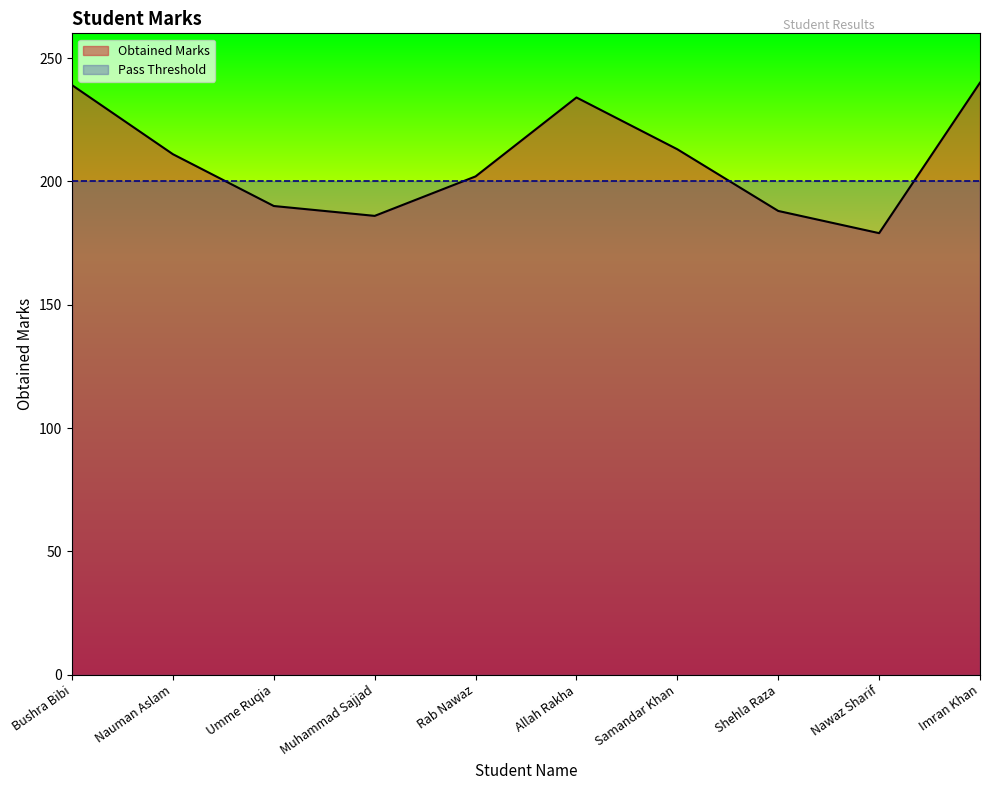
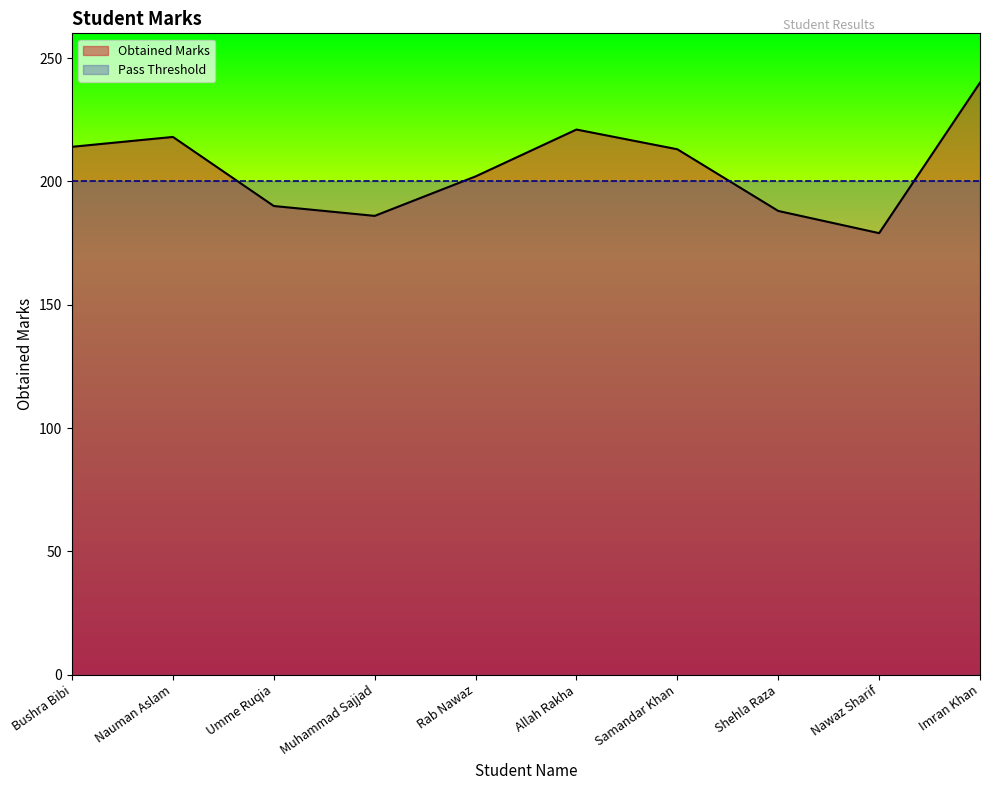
  {
    "Obtained Marks": {
-     "Bushra Bibi": 239,
-     "Nauman Aslam": 211,
+     "Bushra Bibi": 214,
+     "Nauman Aslam": 218,
      "Umme Ruqia": 190,
      "Muhammad Sajjad": 186,
      "Rab Nawaz": 202,
-     "Allah Rakha": 234,
+     "Allah Rakha": 221,
      "Samandar Khan": 213,
      "Shehla Raza": 188,
      "Nawaz Sharif": 179,
      "Imran Khan": 240
    },
    "Pass Threshold": {
      "Bushra Bibi": 200,
      "Nauman Aslam": 200,
      "Umme Ruqia": 200,
      "Muhammad Sajjad": 200,
      "Rab Nawaz": 200,
      "Allah Rakha": 200,
      "Samandar Khan": 200,
      "Shehla Raza": 200,
      "Nawaz Sharif": 200,
      "Imran Khan": 200
    }
  }
